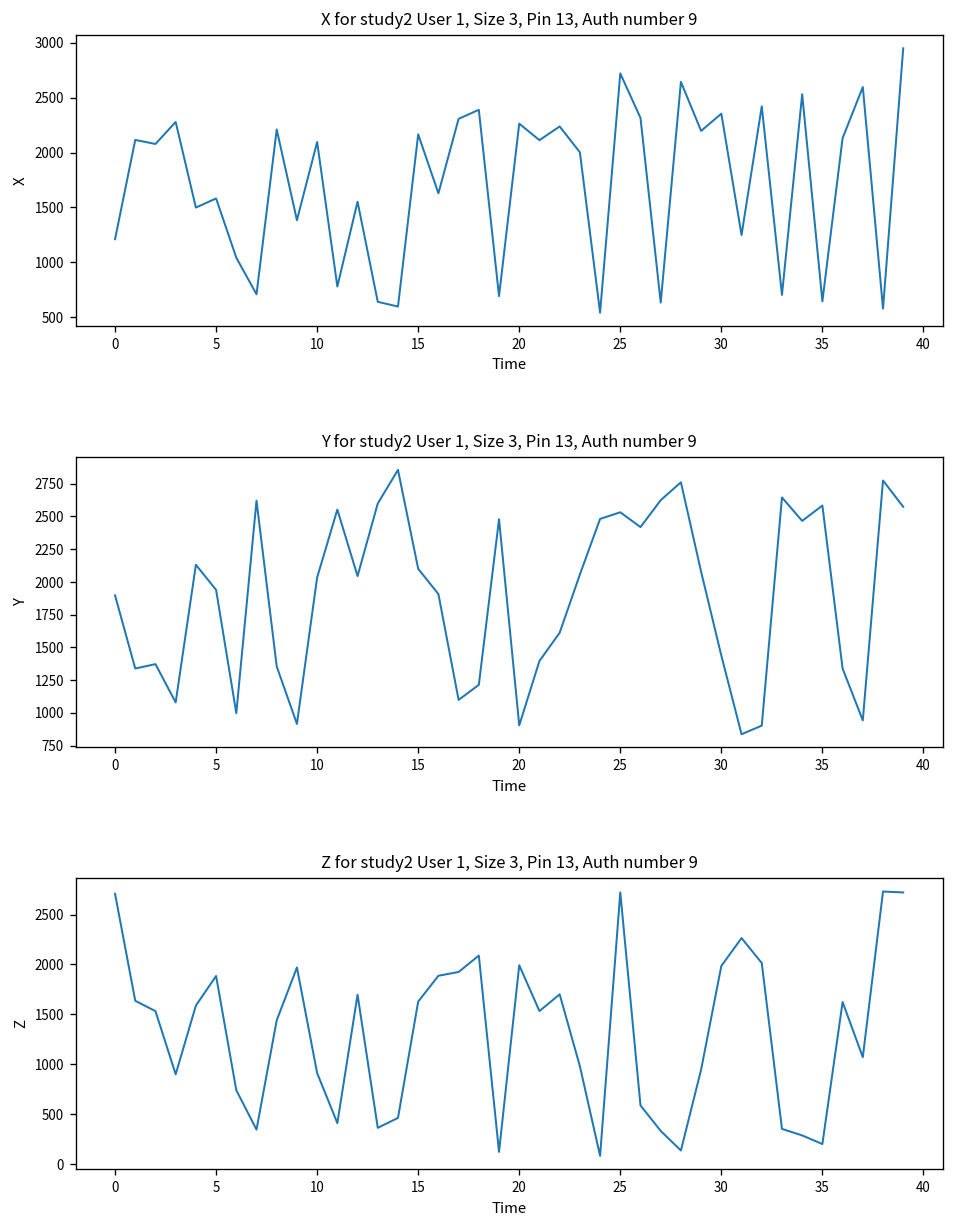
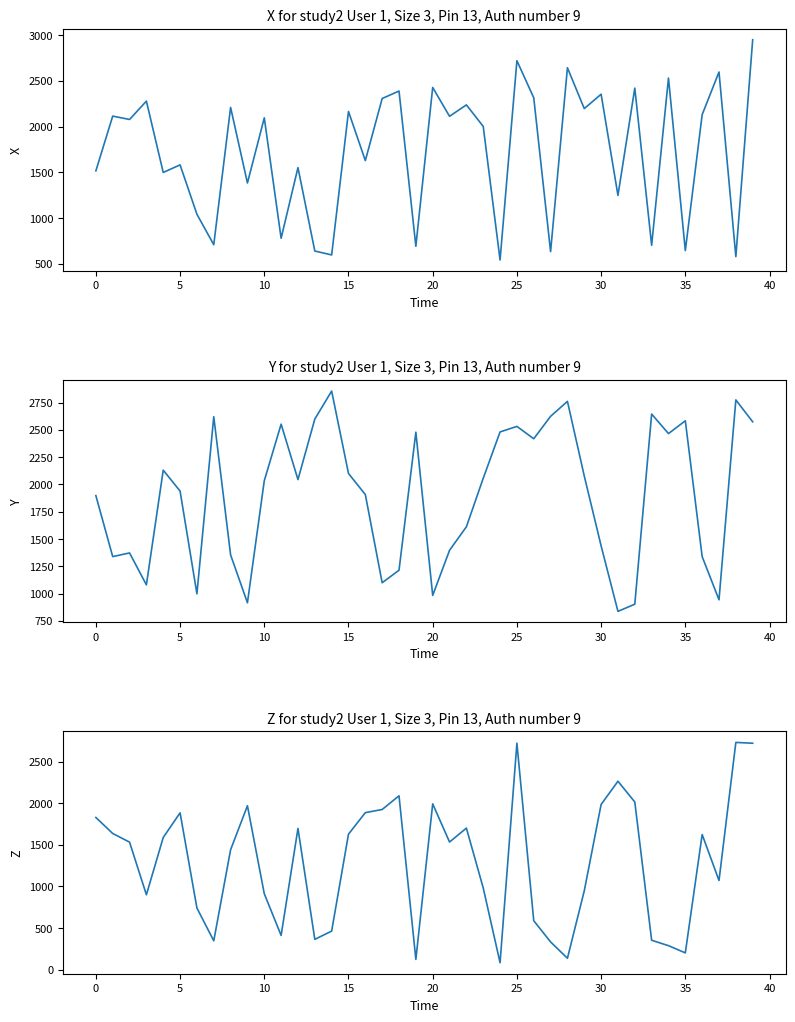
  {
    "X for study2 User 1, Size 3, Pin 13, Auth number 9": {
-     "0": 1200,
+     "0": 1500,
      "5": 1600,
      "10": 2100,
      "15": 2200,
-     "20": 2300,
+     "20": 2400,
      "25": 2700,
      "30": 2400,
      "35": 600
    },
    "Y for study2 User 1, Size 3, Pin 13, Auth number 9": {
      "0": 1900,
      "5": 1940,
      "10": 2030,
      "15": 2100,
-     "20": 900,
+     "20": 980,
      "25": 2530,
      "30": 1440,
      "35": 2580
    },
    "Z for study2 User 1, Size 3, Pin 13, Auth number 9": {
-     "0": 2700,
+     "0": 1800,
      "5": 1900,
      "10": 900,
      "15": 1600,
      "20": 2000,
      "25": 2700,
      "30": 2000,
      "35": 200
    }
  }
